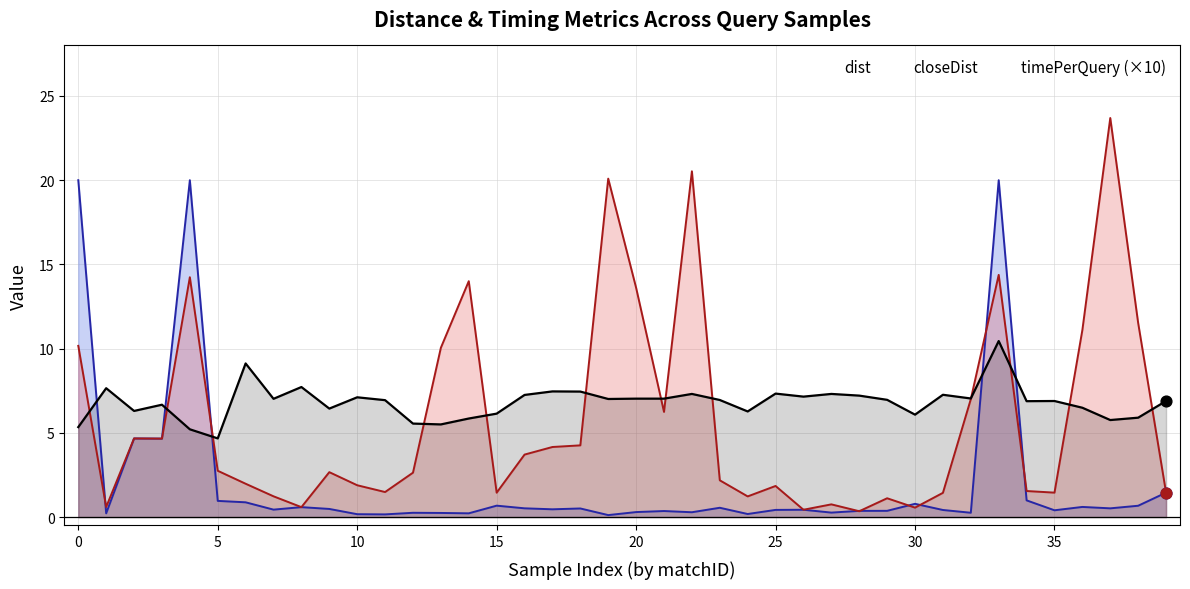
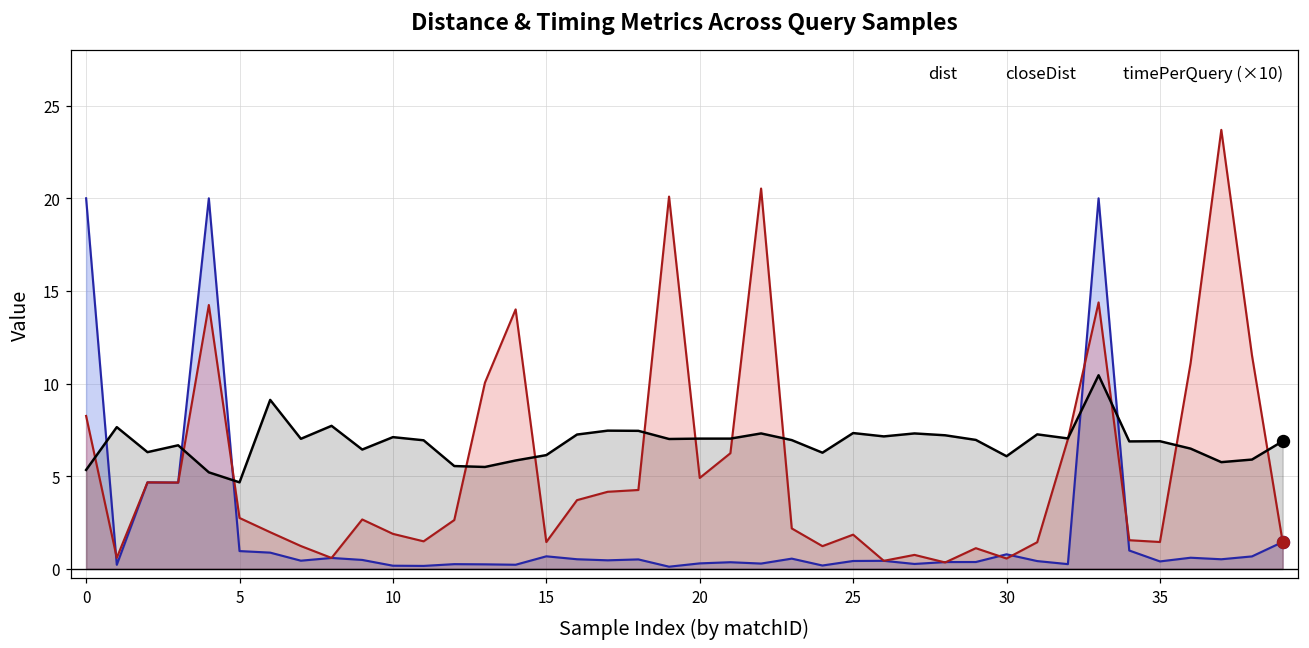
  {
    "closeDist": {
-     "0": 10.2,
+     "0": 8.3,
      "5": 2.7,
      "10": 1.9,
      "15": 1.4,
-     "20": 13.6,
+     "20": 4.9,
      "25": 1.8,
      "30": 0.6,
      "35": 1.5
    }
  }
